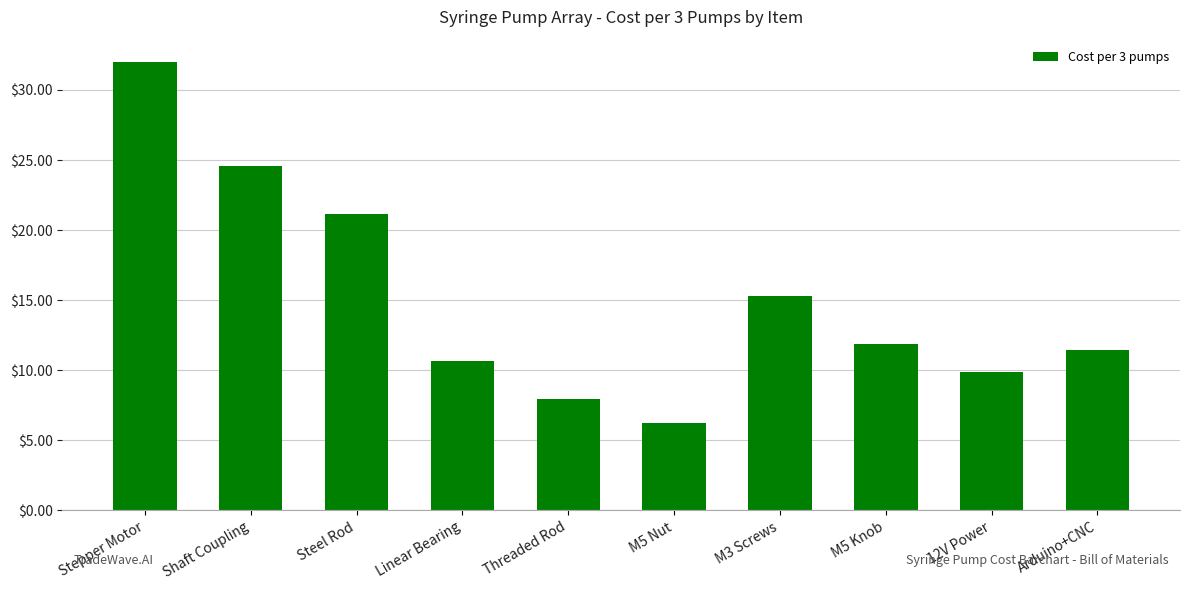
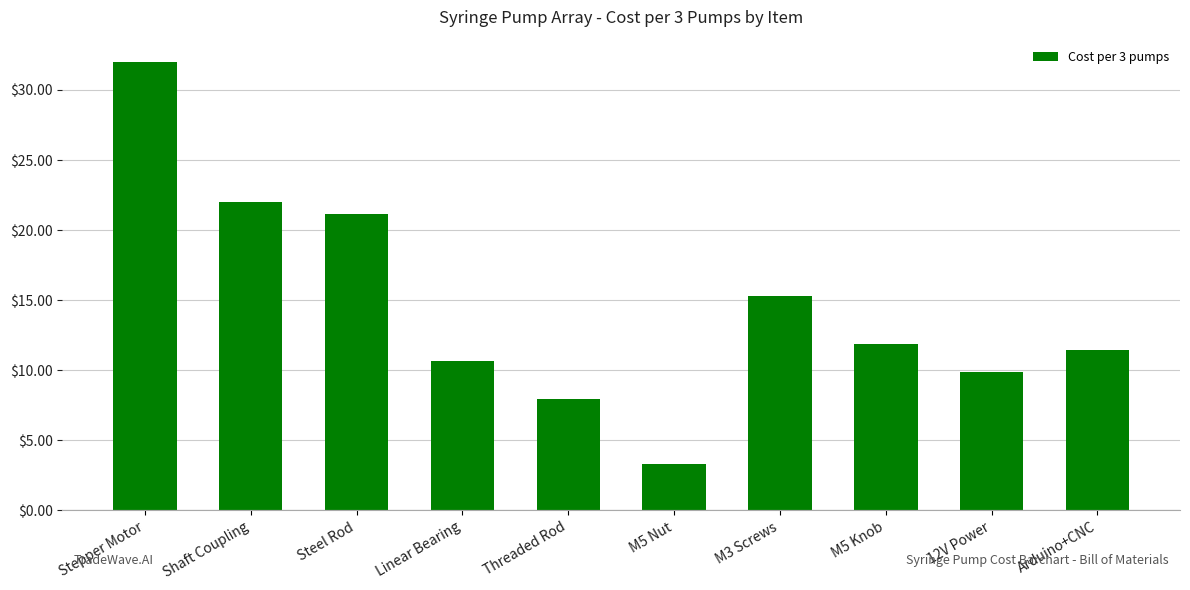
  {
    "Stepper Motor": "$32.0",
-   "Shaft Coupling": "$24.6",
+   "Shaft Coupling": "$22.0",
    "Steel Rod": "$21.2",
    "Linear Bearing": "$10.7",
    "Threaded Rod": "$8.0",
-   "M5 Nut": "$6.2",
+   "M5 Nut": "$3.3",
    "M3 Screws": "$15.3",
    "M5 Knob": "$11.9",
    "12V Power": "$9.9",
    "Arduino+CNC": "$11.5"
  }
